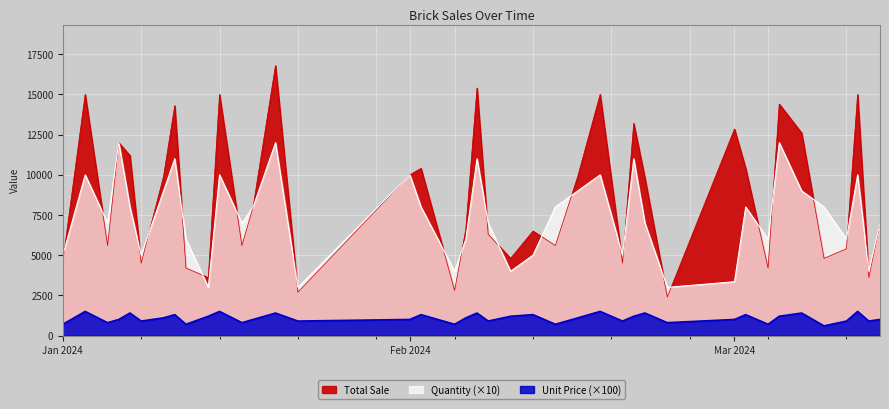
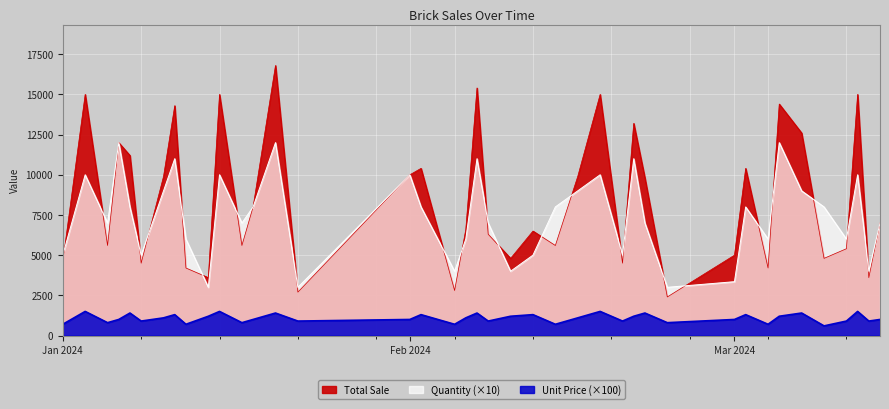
  {
    "Total Sale": {
      "Jan 2024": 4600,
-     "Mar 2024": 12800
+     "Mar 2024": 5000
    },
    "Quantity (×10)": {
      "Jan 2024": 5000,
      "Mar 2024": 3400
    },
    "Unit Price (×100)": {
      "Jan 2024": 700,
      "Feb 2024": 1000,
      "Mar 2024": 1000
    }
  }
